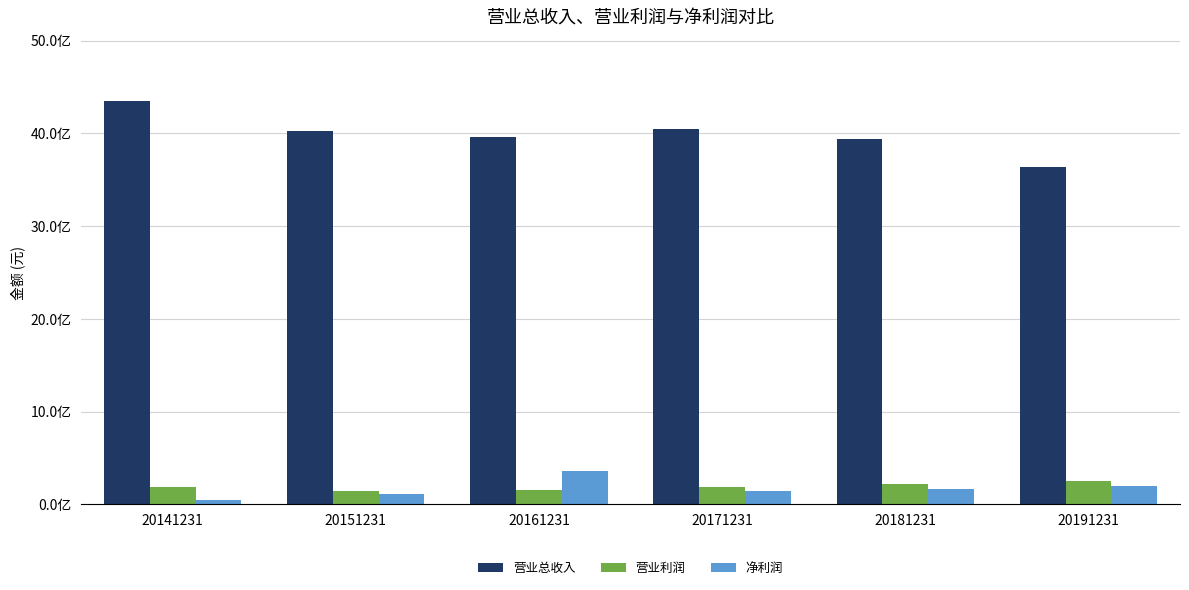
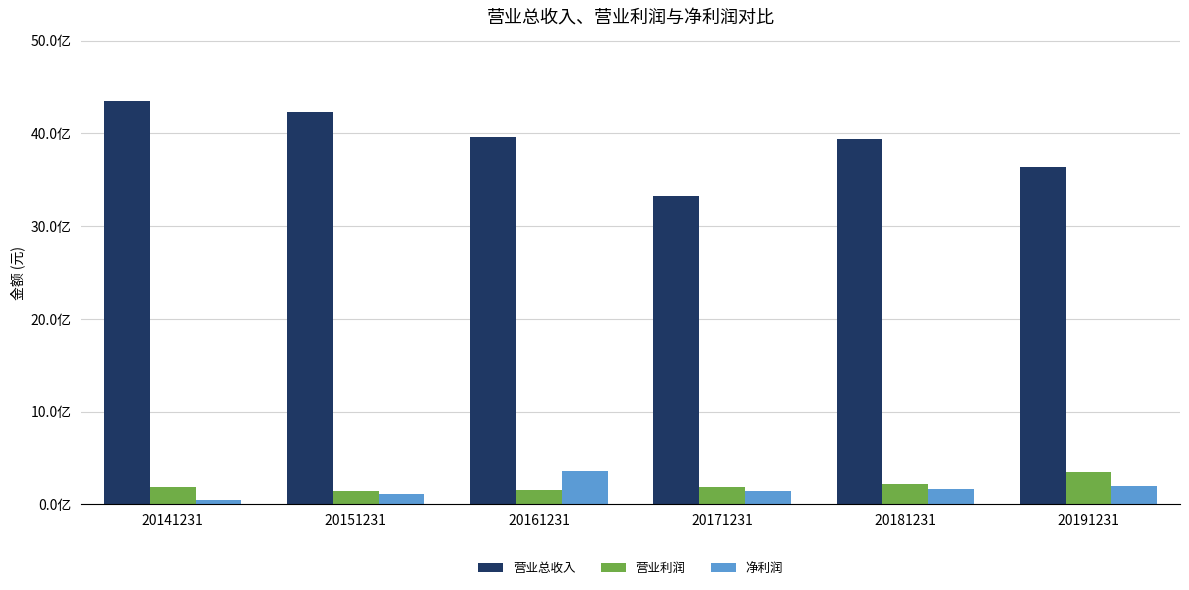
  {
    "营业总收入": {
      "20141231": "43亿",
-     "20151231": "40亿",
+     "20151231": "42亿",
      "20161231": "40亿",
-     "20171231": "40亿",
+     "20171231": "33亿",
      "20181231": "39亿",
      "20191231": "36亿"
    },
    "营业利润": {
      "20141231": "2亿",
      "20151231": "1亿",
      "20161231": "2亿",
      "20171231": "2亿",
      "20181231": "2亿",
-     "20191231": "2亿"
+     "20191231": "3亿"
    },
    "净利润": {
      "20141231": "0亿",
      "20151231": "1亿",
      "20161231": "4亿",
      "20171231": "1亿",
      "20181231": "2亿",
      "20191231": "2亿"
    }
  }
